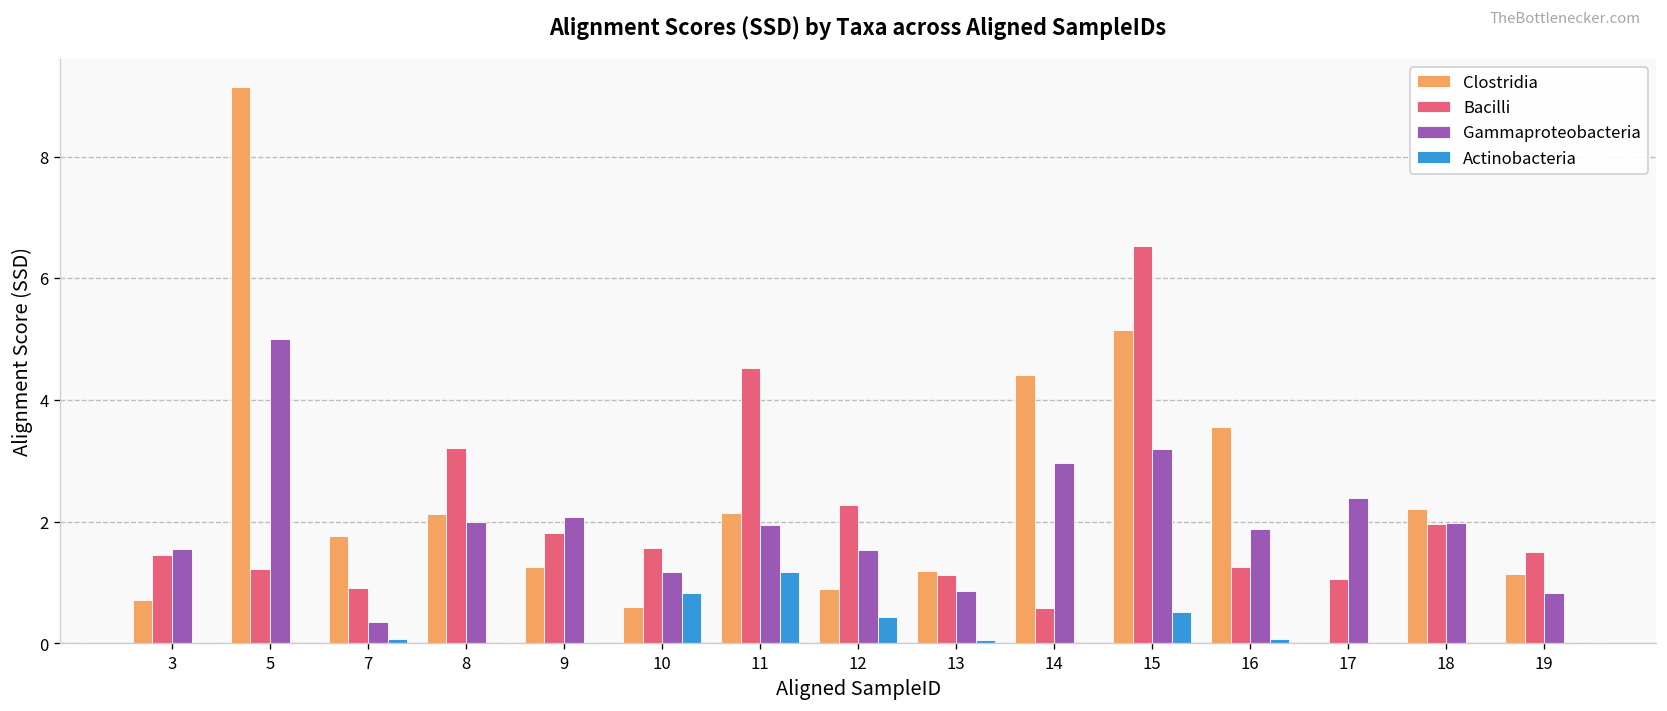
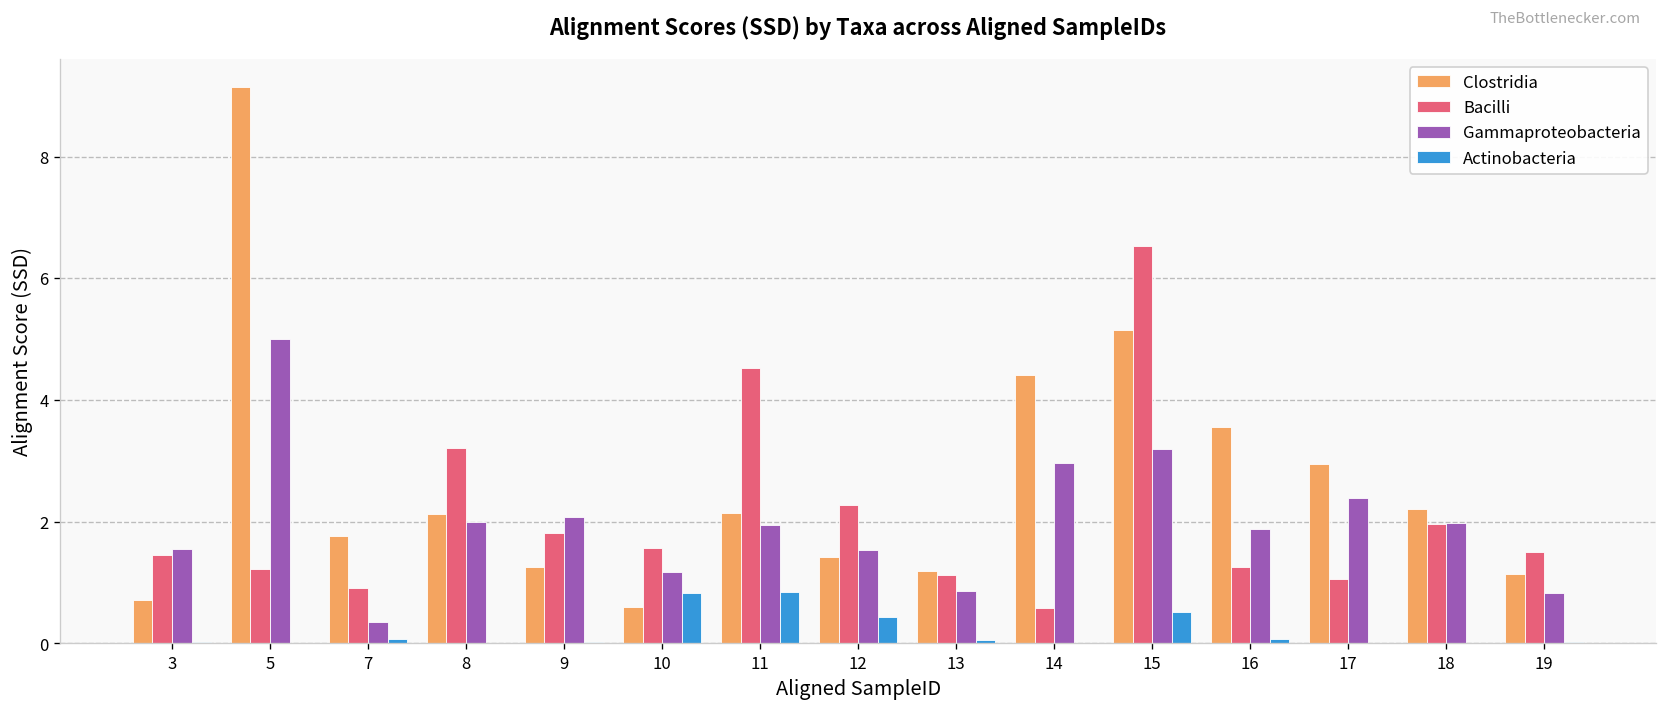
  {
    "Clostridia": {
      "3": 0.7,
      "5": 9.1,
      "7": 1.8,
      "8": 2.1,
      "9": 1.2,
      "10": 0.6,
      "11": 2.1,
-     "12": 0.9,
+     "12": 1.4,
      "13": 1.2,
      "14": 4.4,
      "15": 5.1,
      "16": 3.5,
-     "17": 0.0,
+     "17": 3.0,
      "18": 2.2,
      "19": 1.1
    },
    "Bacilli": {
      "3": 1.5,
      "5": 1.2,
      "7": 0.9,
      "8": 3.2,
      "9": 1.8,
      "10": 1.6,
      "11": 4.5,
      "12": 2.3,
      "13": 1.1,
      "14": 0.6,
      "15": 6.5,
      "16": 1.3,
      "17": 1.1,
      "18": 2.0,
      "19": 1.5
    },
    "Gammaproteobacteria": {
      "3": 1.6,
      "5": 5.0,
      "7": 0.3,
      "8": 2.0,
      "9": 2.1,
      "10": 1.2,
      "11": 1.9,
      "12": 1.5,
      "13": 0.9,
      "14": 3.0,
      "15": 3.2,
      "16": 1.9,
      "17": 2.4,
      "18": 2.0,
      "19": 0.8
    },
    "Actinobacteria": {
      "5": 0.0,
      "7": 0.1,
      "8": 0.0,
      "10": 0.8,
-     "11": 1.2,
+     "11": 0.8,
      "12": 0.4,
      "13": 0.1,
      "15": 0.5,
      "16": 0.1,
      "17": 0.0
    }
  }
